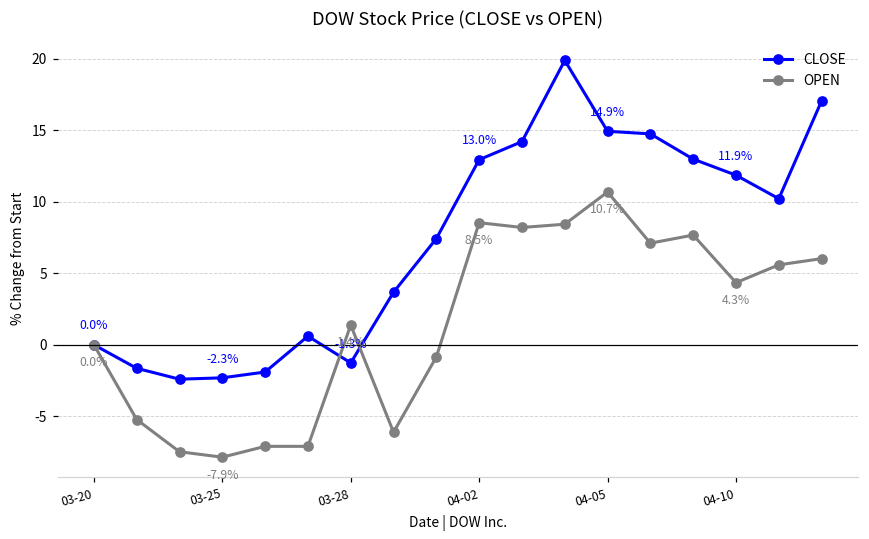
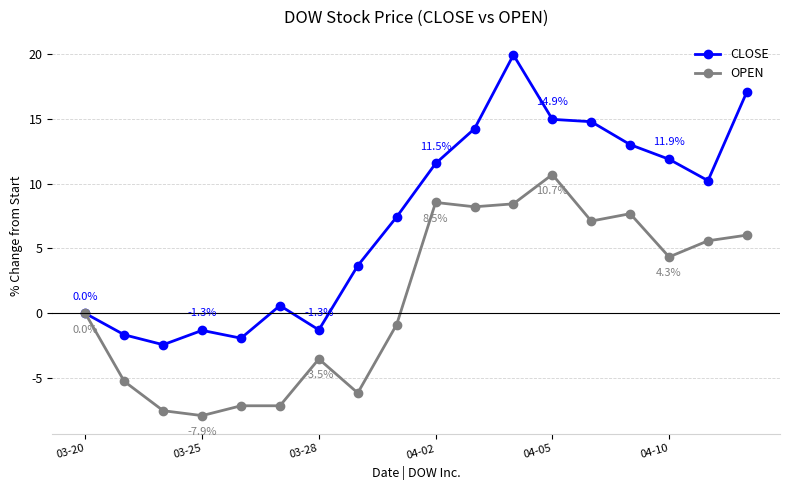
  {
    "CLOSE": {
-     "03-25": "-2.3%",
-     "04-02": "13.0%",
+     "03-25": "-1.3%",
+     "04-02": "11.5%",
      "04-05": "14.9%",
      "04-10": "11.9%"
    },
    "OPEN": {
      "03-25": "-7.9%",
-     "03-28": "1.4%",
+     "03-28": "-3.5%",
      "04-02": "8.5%",
      "04-05": "10.7%",
      "04-10": "4.3%"
    }
  }
